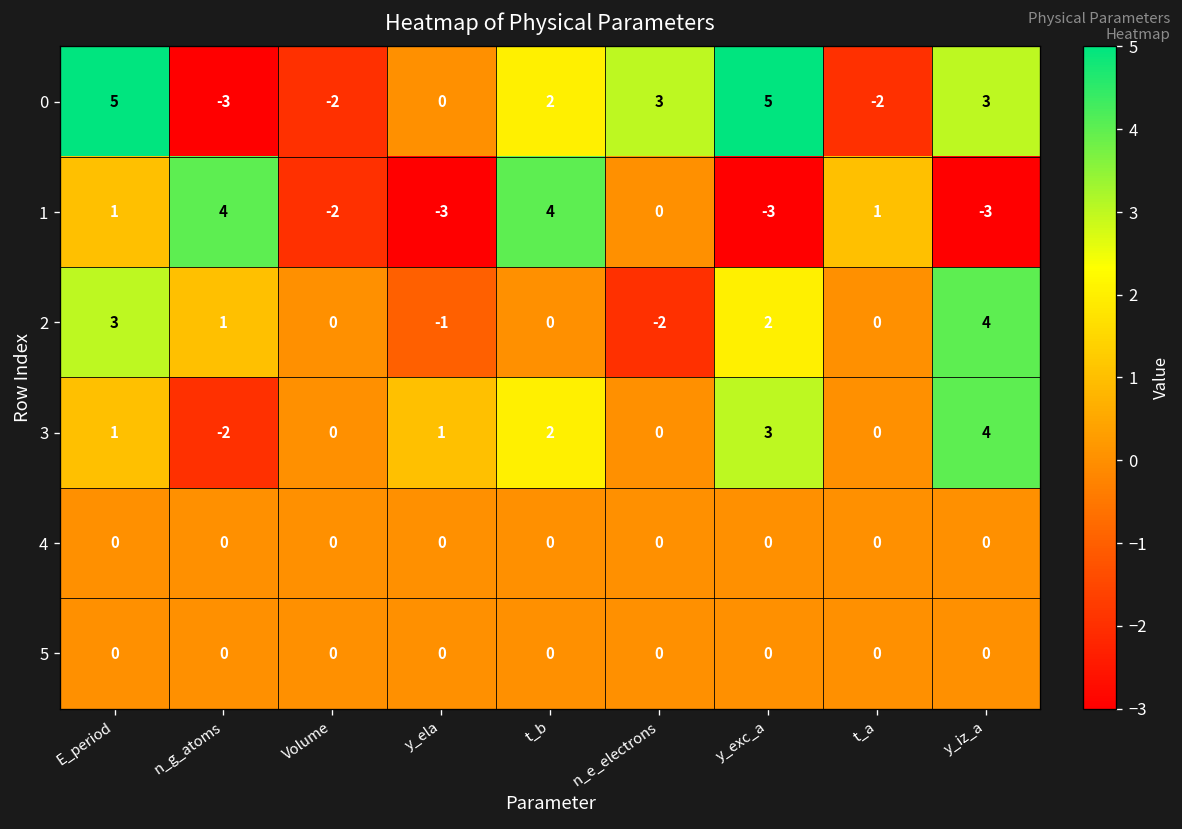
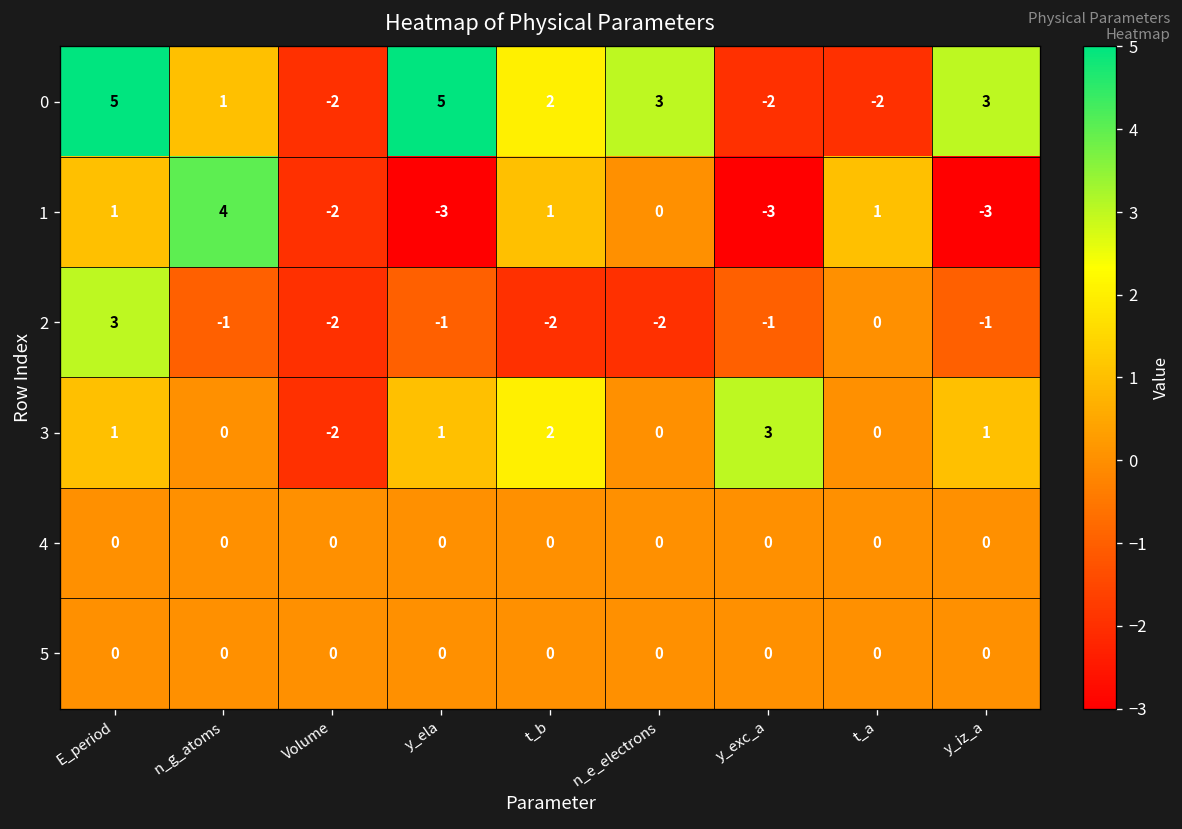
  {
    "0": {
      "E_period": 5,
-     "n_g_atoms": -3,
+     "n_g_atoms": 1,
      "Volume": -2,
-     "y_ela": 0,
+     "y_ela": 5,
      "t_b": 2,
      "n_e_electrons": 3,
-     "y_exc_a": 5,
+     "y_exc_a": -2,
      "t_a": -2,
      "y_iz_a": 3
    },
    "1": {
      "E_period": 1,
      "n_g_atoms": 4,
      "Volume": -2,
      "y_ela": -3,
-     "t_b": 4,
+     "t_b": 1,
      "n_e_electrons": 0,
      "y_exc_a": -3,
      "t_a": 1,
      "y_iz_a": -3
    },
    "2": {
      "E_period": 3,
-     "n_g_atoms": 1,
-     "Volume": 0,
+     "n_g_atoms": -1,
+     "Volume": -2,
      "y_ela": -1,
-     "t_b": 0,
+     "t_b": -2,
      "n_e_electrons": -2,
-     "y_exc_a": 2,
+     "y_exc_a": -1,
      "t_a": 0,
-     "y_iz_a": 4
+     "y_iz_a": -1
    },
    "3": {
      "E_period": 1,
-     "n_g_atoms": -2,
-     "Volume": 0,
+     "n_g_atoms": 0,
+     "Volume": -2,
      "y_ela": 1,
      "t_b": 2,
      "n_e_electrons": 0,
      "y_exc_a": 3,
      "t_a": 0,
-     "y_iz_a": 4
+     "y_iz_a": 1
    },
    "4": {
      "E_period": 0,
      "n_g_atoms": 0,
      "Volume": 0,
      "y_ela": 0,
      "t_b": 0,
      "n_e_electrons": 0,
      "y_exc_a": 0,
      "t_a": 0,
      "y_iz_a": 0
    },
    "5": {
      "E_period": 0,
      "n_g_atoms": 0,
      "Volume": 0,
      "y_ela": 0,
      "t_b": 0,
      "n_e_electrons": 0,
      "y_exc_a": 0,
      "t_a": 0,
      "y_iz_a": 0
    }
  }
